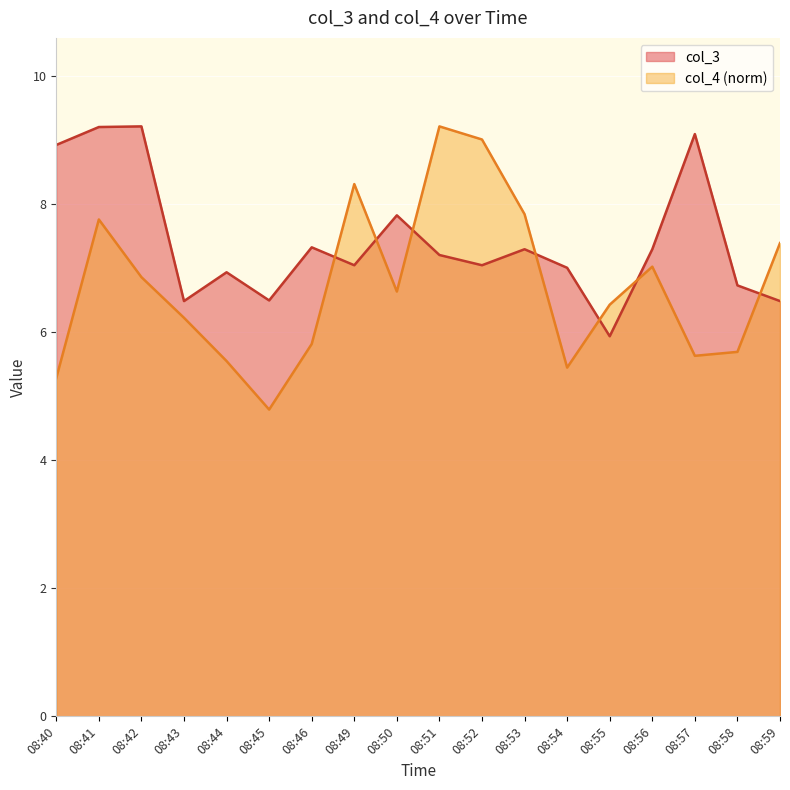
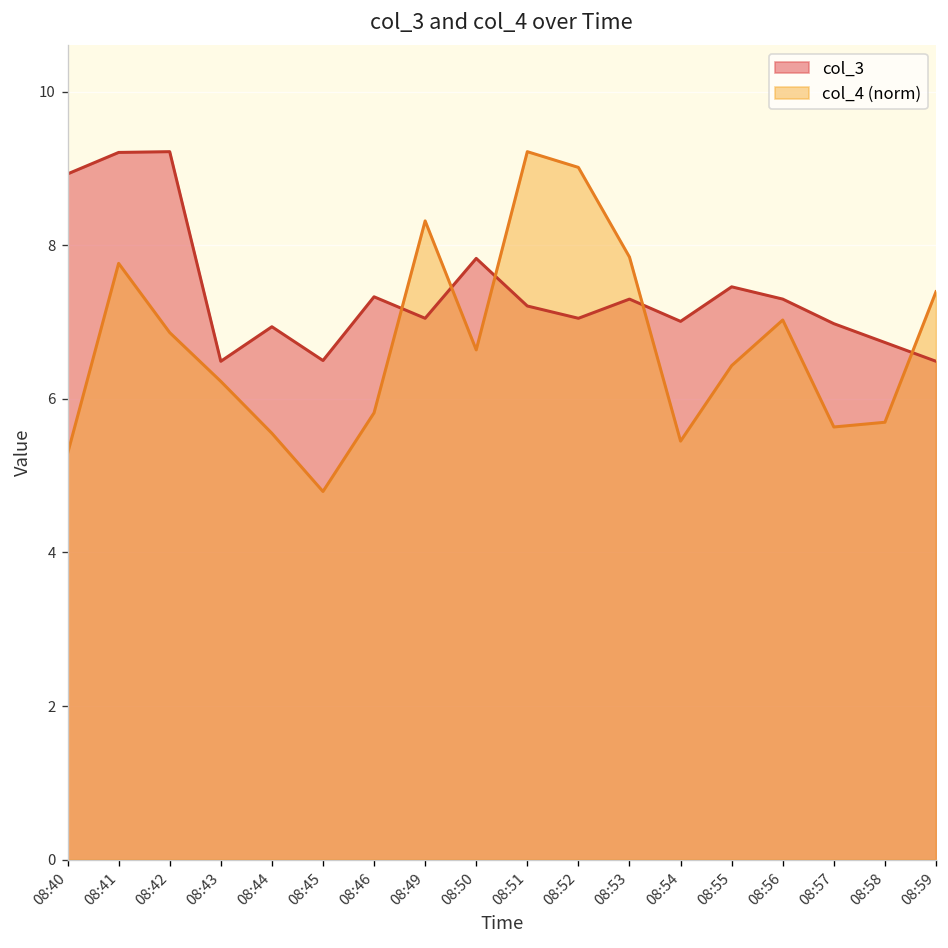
  {
    "col_3": {
      "08:40": 8.9,
      "08:41": 9.2,
      "08:42": 9.2,
      "08:43": 6.5,
      "08:44": 6.9,
      "08:45": 6.5,
      "08:46": 7.3,
      "08:49": 7.1,
      "08:50": 7.8,
      "08:51": 7.2,
      "08:52": 7.1,
      "08:53": 7.3,
      "08:54": 7.0,
-     "08:55": 5.9,
+     "08:55": 7.5,
      "08:56": 7.3,
-     "08:57": 9.1,
+     "08:57": 7.0,
      "08:58": 6.7,
      "08:59": 6.5
    },
    "col_4 (norm)": {
      "08:40": 5.3,
      "08:41": 7.8,
      "08:42": 6.9,
      "08:43": 6.2,
      "08:44": 5.6,
      "08:45": 4.8,
      "08:46": 5.8,
      "08:49": 8.3,
      "08:50": 6.6,
      "08:51": 9.2,
      "08:52": 9.0,
      "08:53": 7.8,
      "08:54": 5.5,
      "08:55": 6.4,
      "08:56": 7.0,
      "08:57": 5.6,
      "08:58": 5.7,
      "08:59": 7.4
    }
  }
